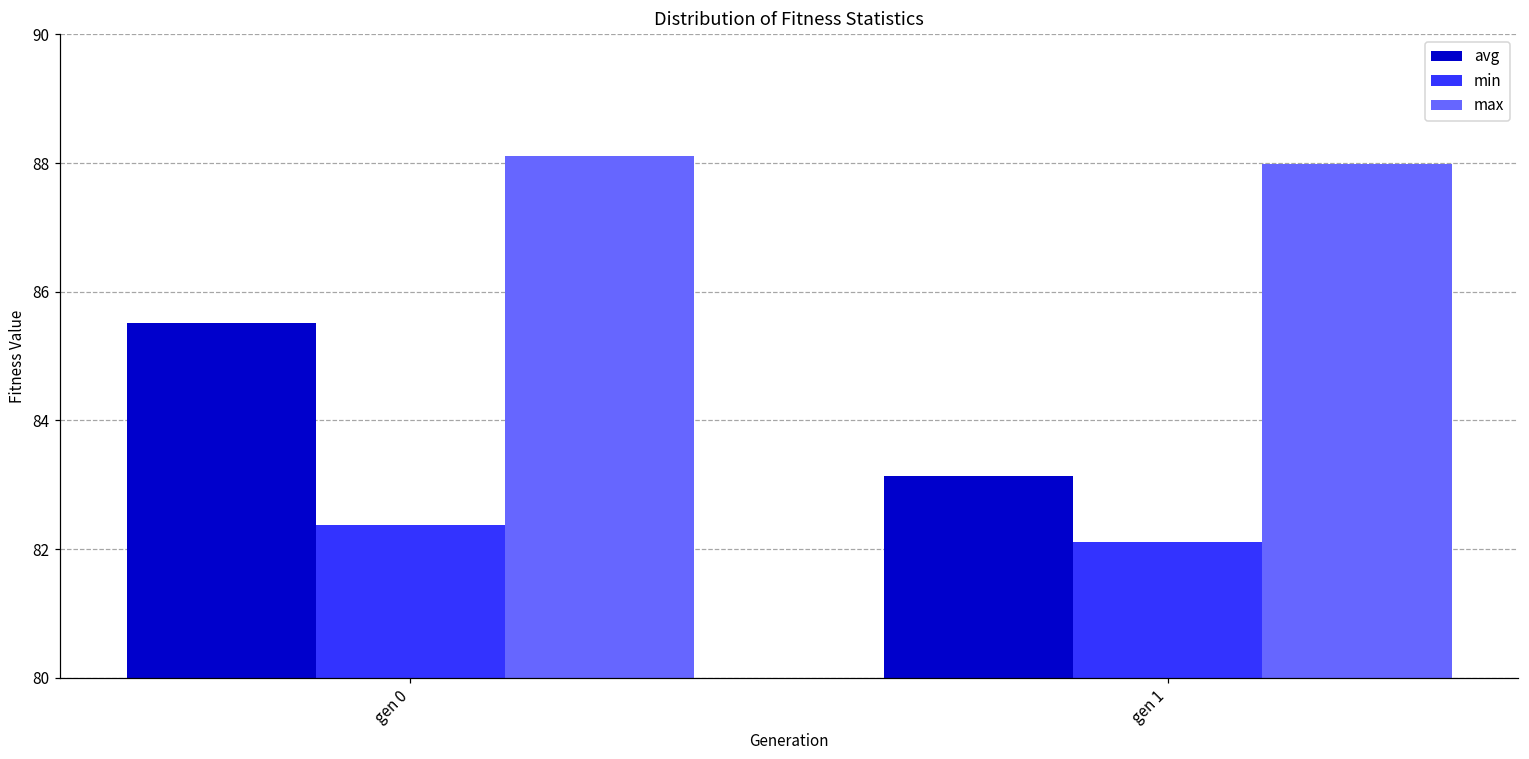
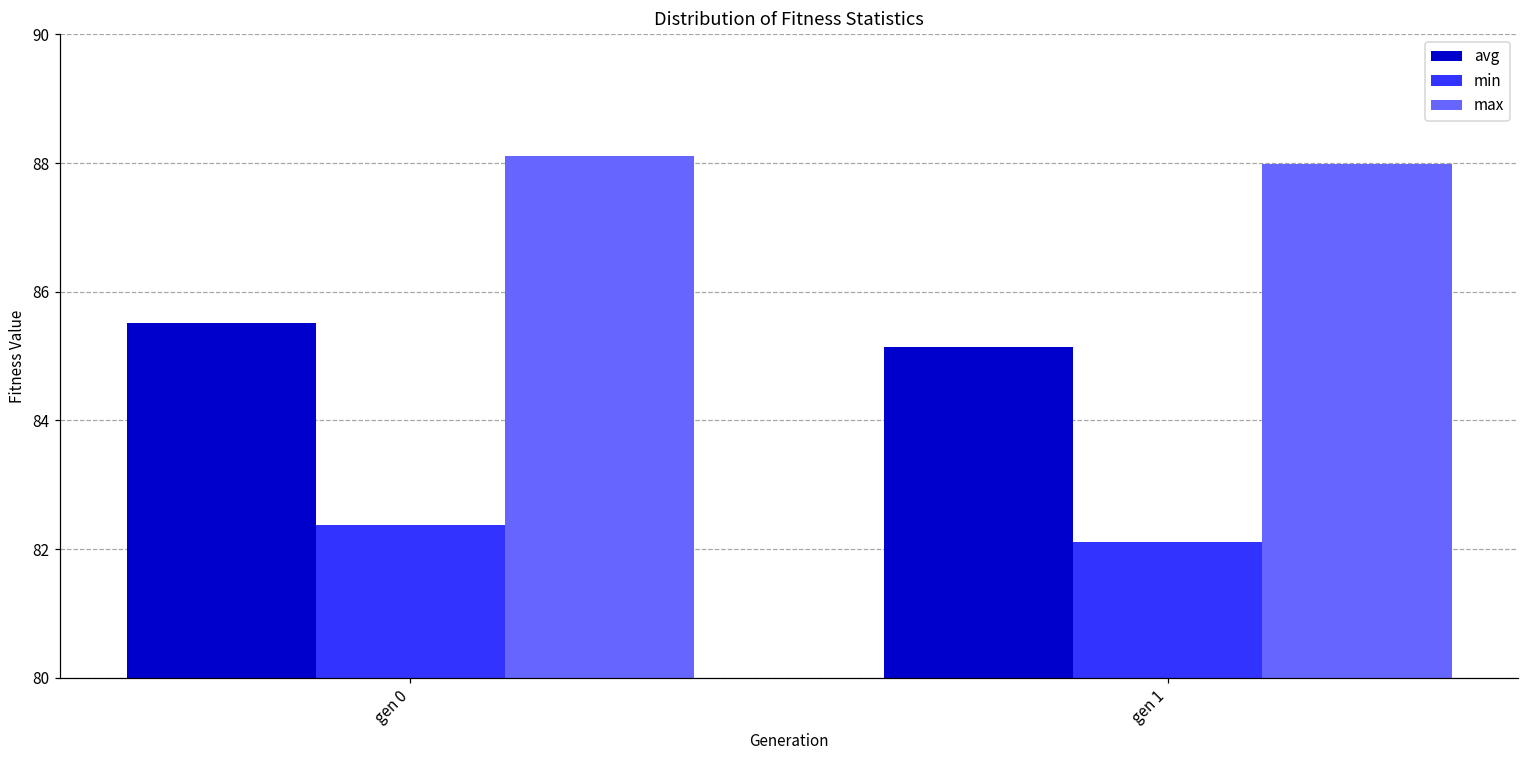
  {
    "avg": {
      "gen 0": 85.5,
-     "gen 1": 83.1
+     "gen 1": 85.1
    },
    "min": {
      "gen 0": 82.4,
      "gen 1": 82.1
    },
    "max": {
      "gen 0": 88.1,
      "gen 1": 88.0
    }
  }
